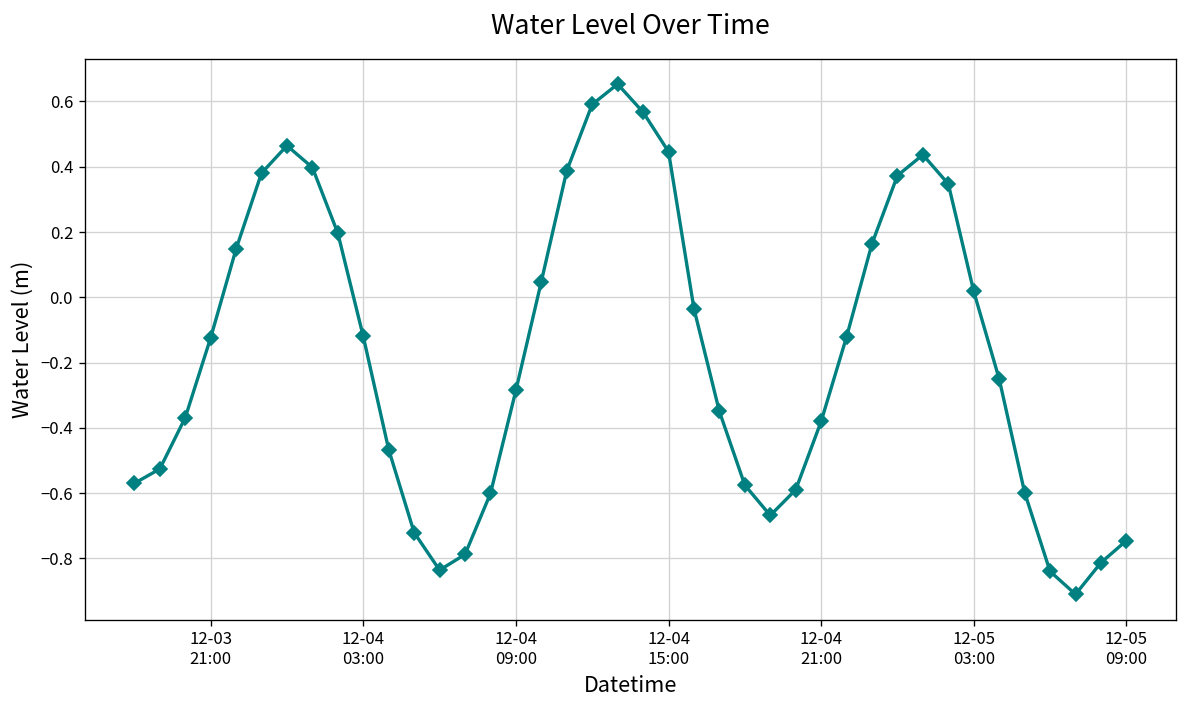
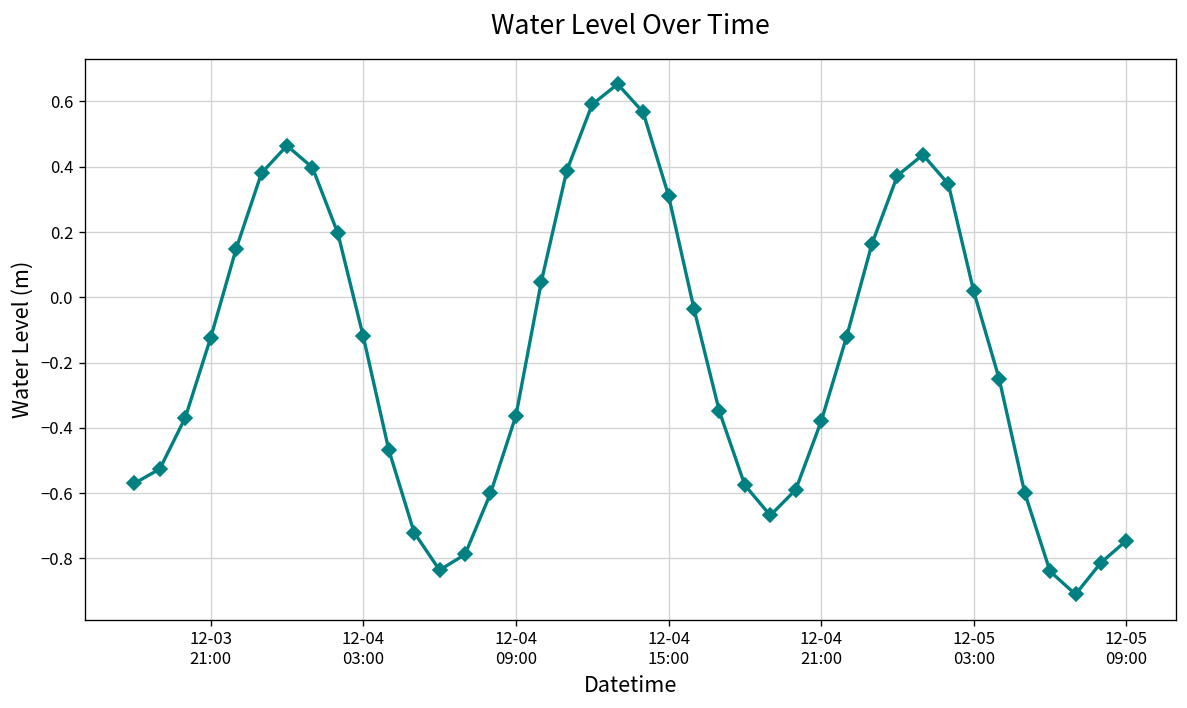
  {
    "12-03 21:00": -0.12,
    "12-04 03:00": -0.12,
-   "12-04 09:00": -0.29,
-   "12-04 15:00": 0.45,
+   "12-04 09:00": -0.36,
+   "12-04 15:00": 0.31,
    "12-04 21:00": -0.38,
    "12-05 03:00": 0.02,
    "12-05 09:00": -0.75
  }
